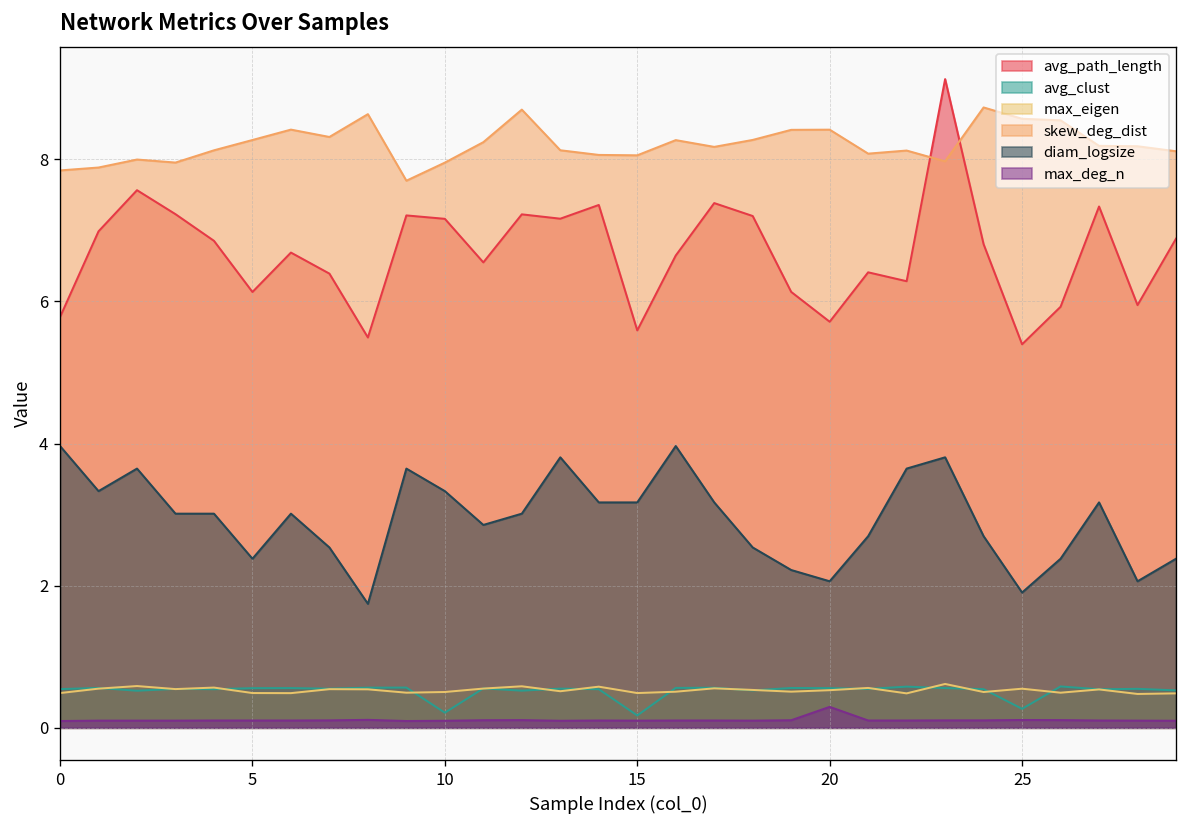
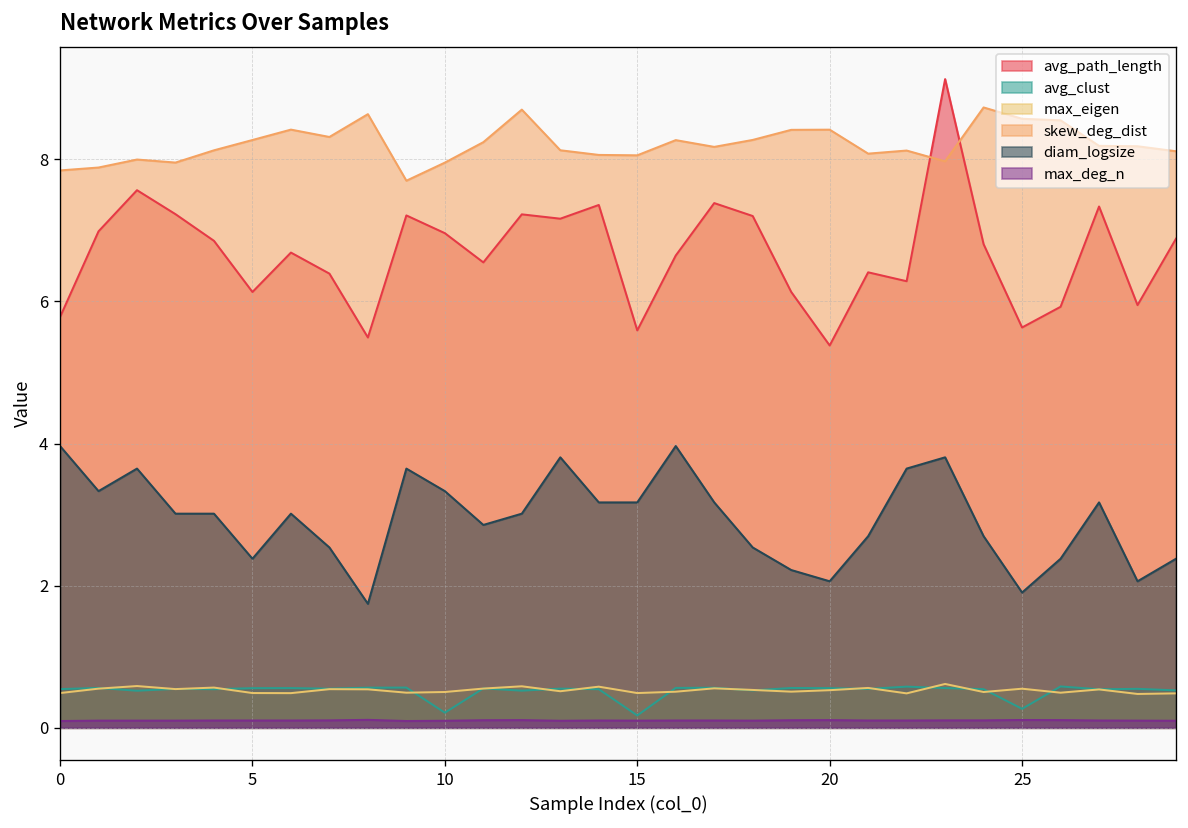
  {
    "avg_path_length": {
      "0": 5.8,
      "5": 6.1,
-     "10": 7.2,
+     "10": 7.0,
      "15": 5.6,
-     "20": 5.7,
-     "25": 5.4
+     "20": 5.4,
+     "25": 5.6
    },
    "avg_clust": {
      "0": 0.5,
      "5": 0.6,
      "10": 0.2,
      "15": 0.2,
      "25": 0.3
    },
    "diam_logsize": {
      "0": 4.0,
      "5": 2.4,
      "10": 3.3,
      "15": 3.2,
      "20": 2.1,
      "25": 1.9
    },
    "max_deg_n": {
      "0": 0.1,
      "5": 0.1,
      "10": 0.1,
      "15": 0.1,
-     "20": 0.3,
+     "20": 0.1,
      "25": 0.1
    }
  }
